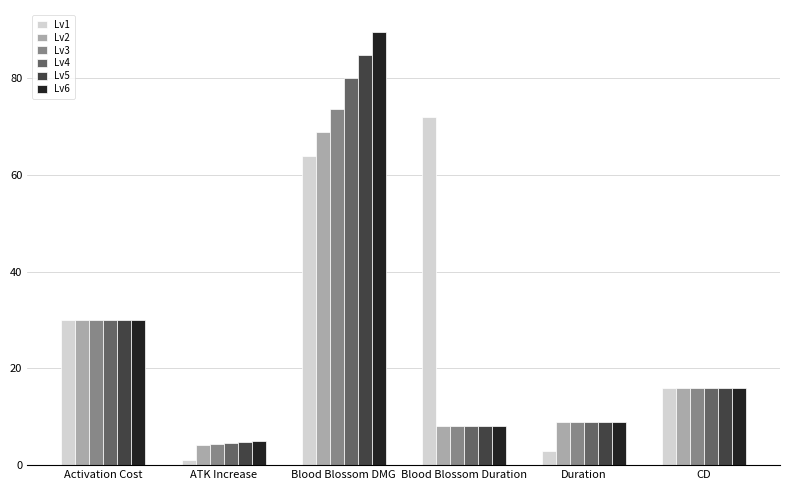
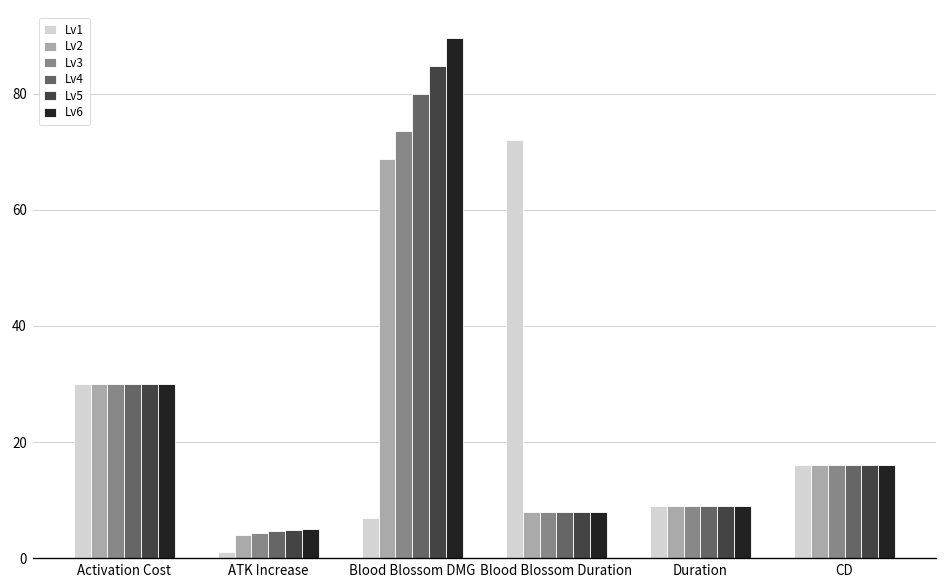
  {
    "Lv1": {
      "Activation Cost": 30,
      "ATK Increase": 1,
-     "Blood Blossom DMG": 64,
+     "Blood Blossom DMG": 7,
      "Blood Blossom Duration": 72,
-     "Duration": 3,
+     "Duration": 9,
      "CD": 16
    }
  }
